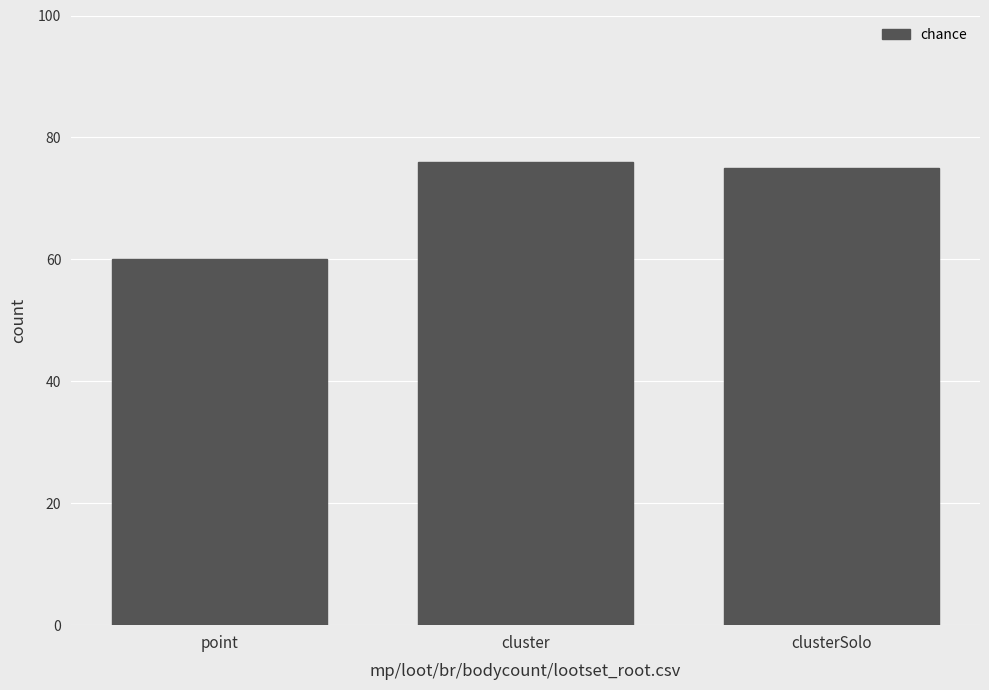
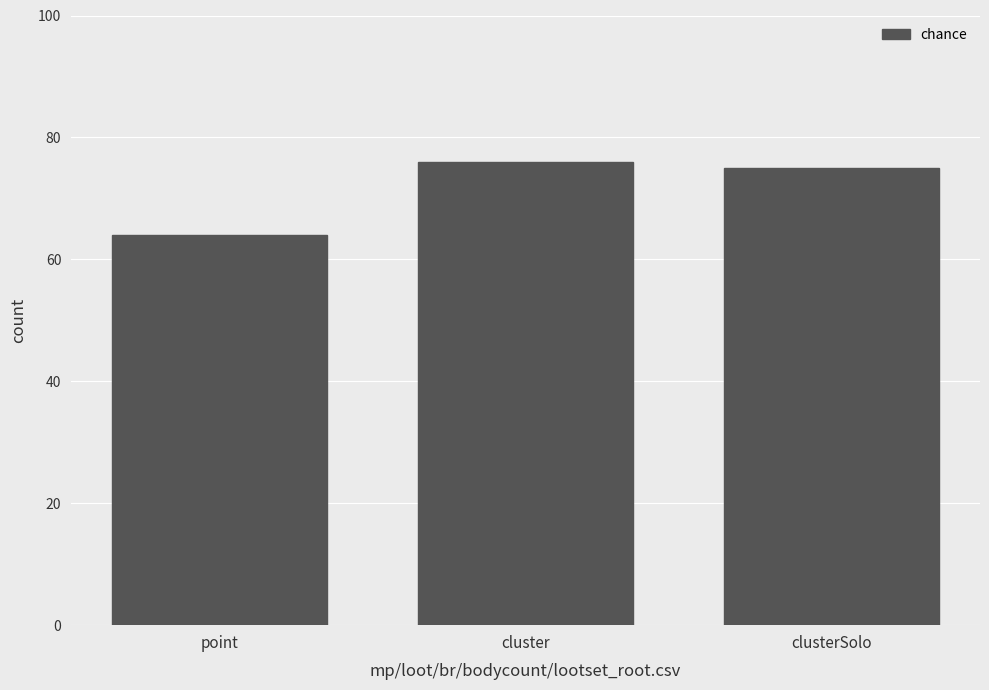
  {
-   "point": 60,
+   "point": 64,
    "cluster": 76,
    "clusterSolo": 75
  }
